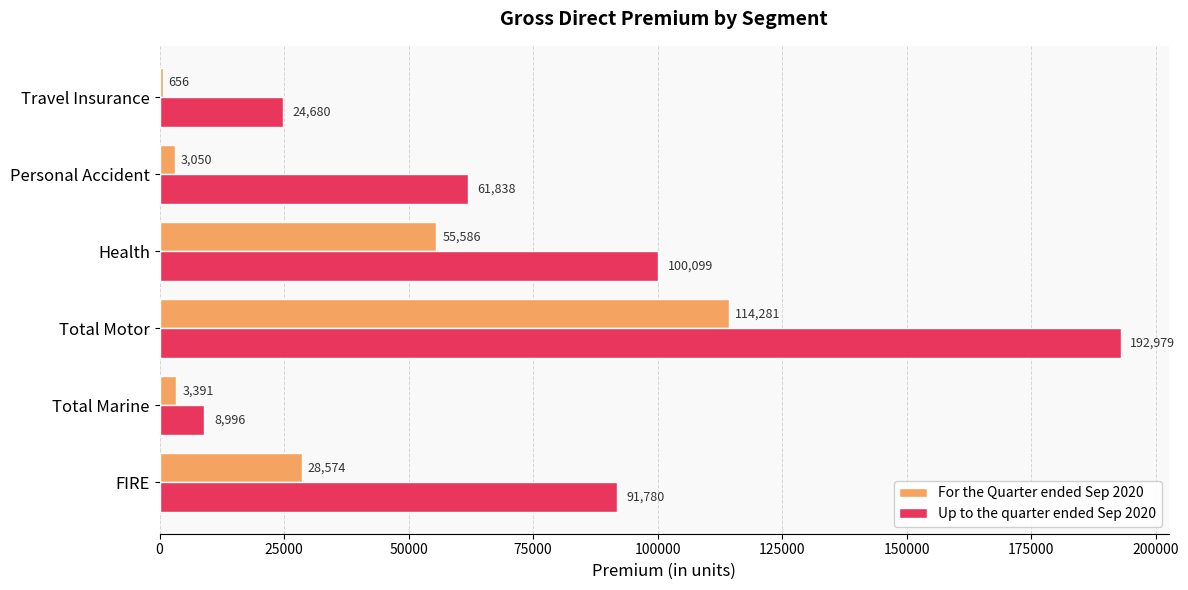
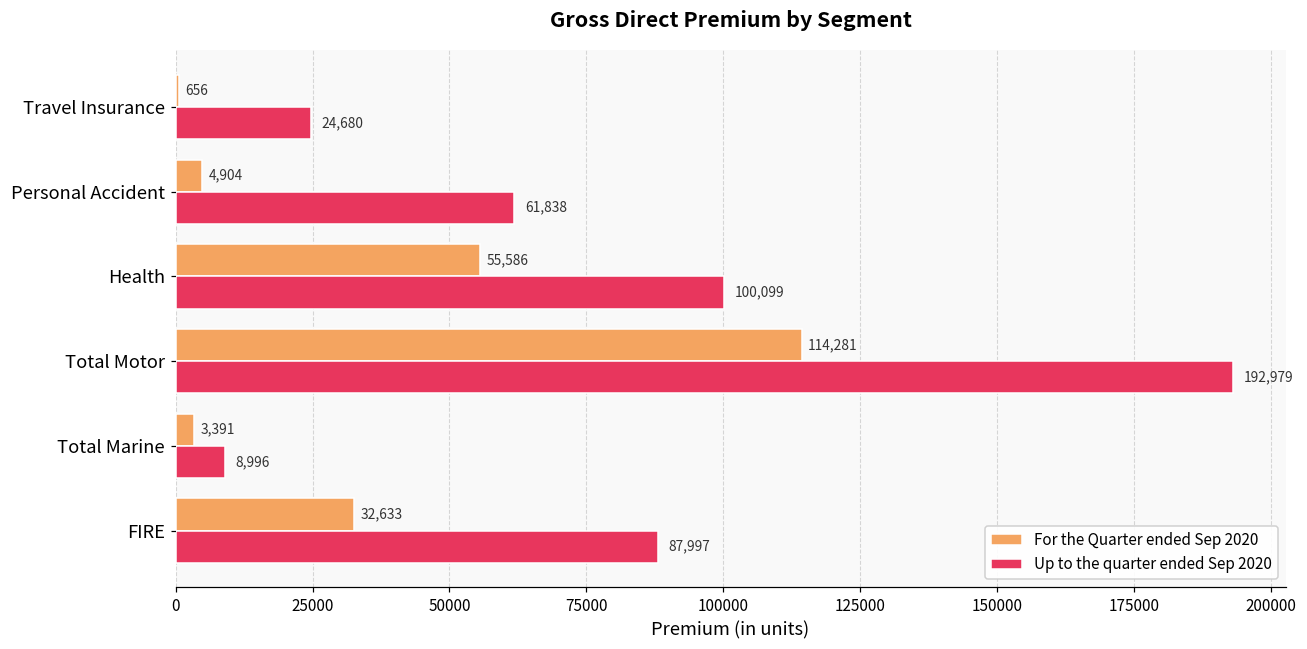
  {
    "For the Quarter ended Sep 2020": {
      "Travel Insurance": "656",
-     "Personal Accident": "3,050",
+     "Personal Accident": "4,904",
      "Health": "55,586",
      "Total Motor": "114,281",
      "Total Marine": "3,391",
-     "FIRE": "28,574"
+     "FIRE": "32,633"
    },
    "Up to the quarter ended Sep 2020": {
      "Travel Insurance": "24,680",
      "Personal Accident": "61,838",
      "Health": "100,099",
      "Total Motor": "192,979",
      "Total Marine": "8,996",
-     "FIRE": "91,780"
+     "FIRE": "87,997"
    }
  }
